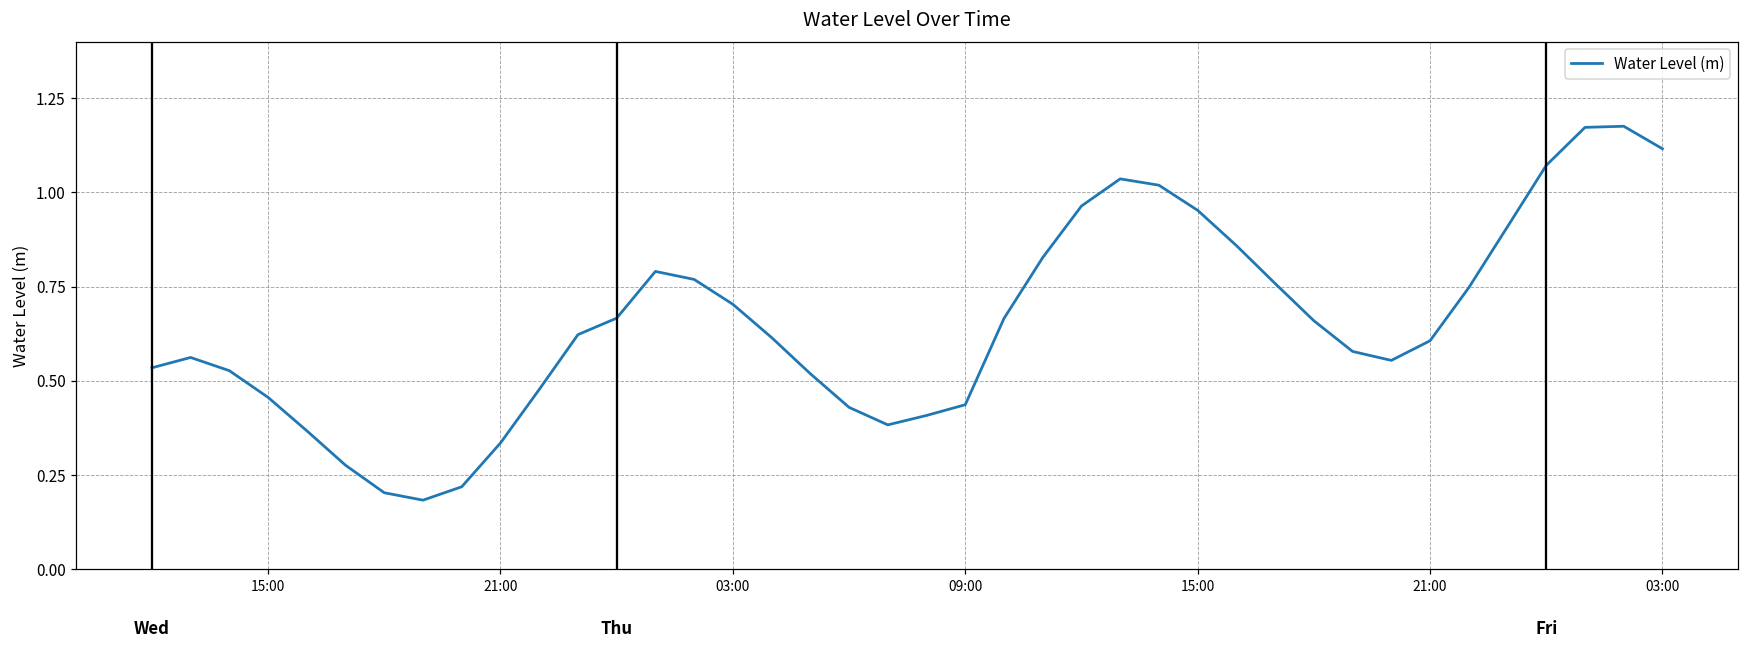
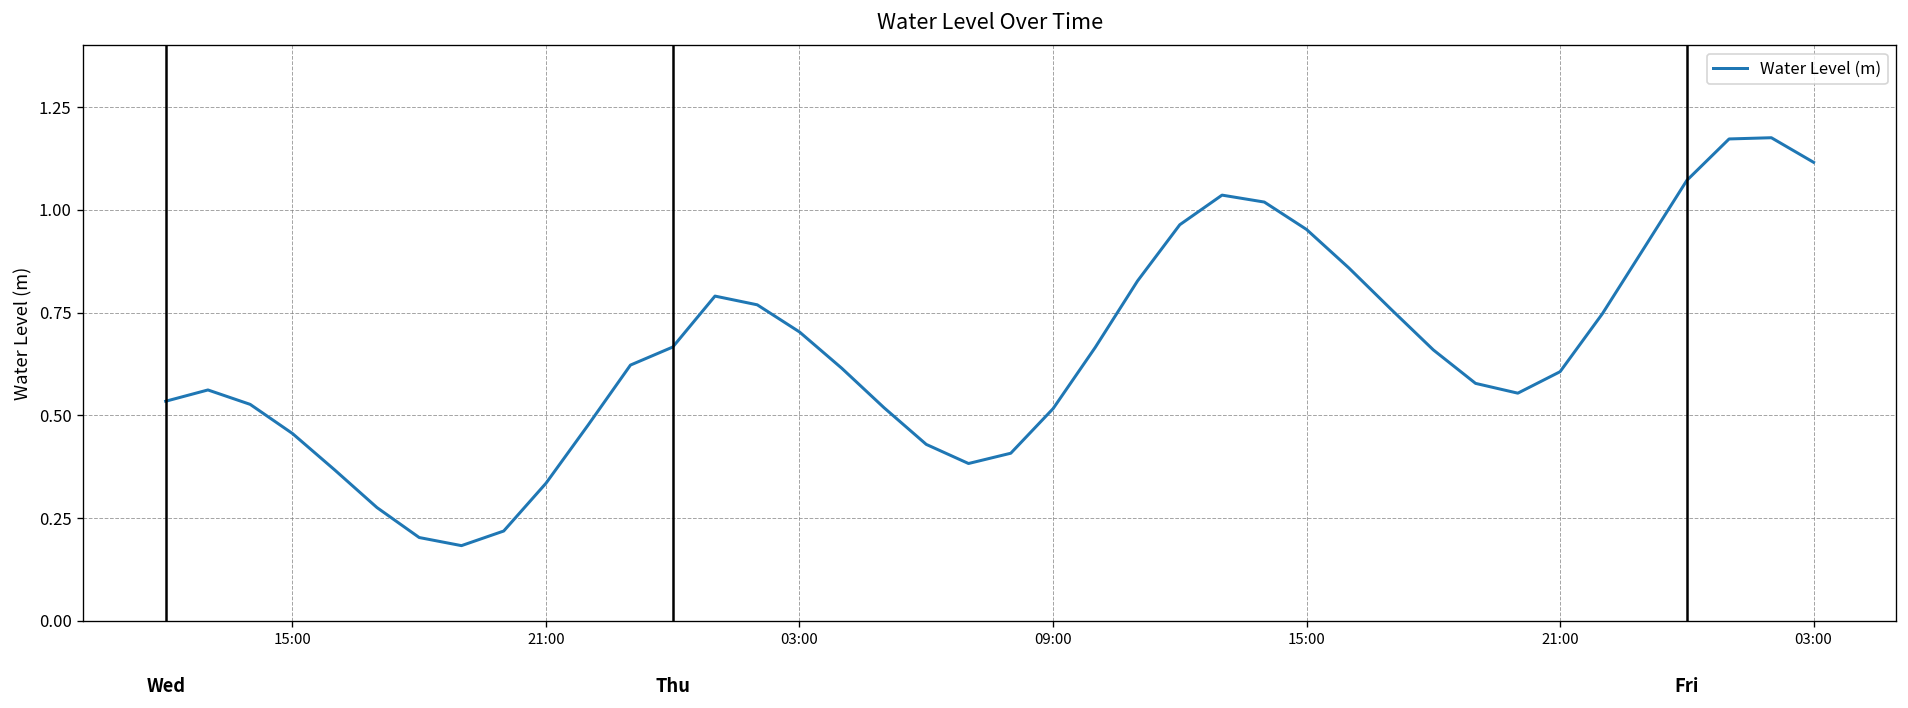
  {
    "Wed": 0.53,
    "Thu": 0.67,
-   "09:00": 0.44,
+   "09:00": 0.52,
    "Fri": 1.07
  }
